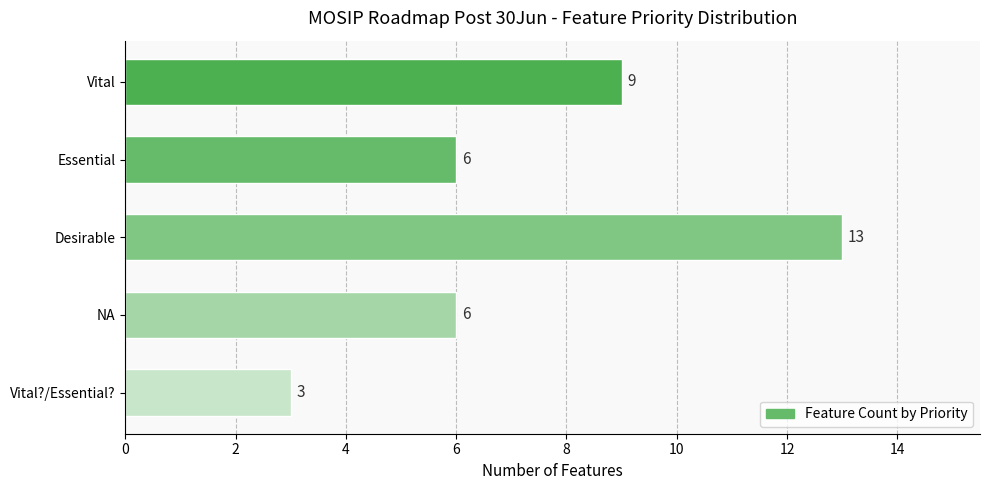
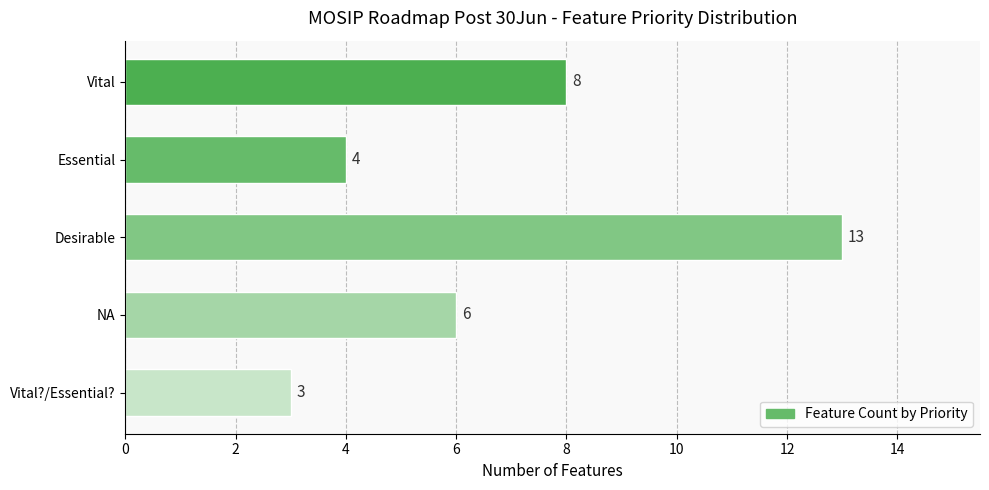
  {
-   "Vital": 9,
-   "Essential": 6,
+   "Vital": 8,
+   "Essential": 4,
    "Desirable": 13,
    "NA": 6,
    "Vital?/Essential?": 3
  }
